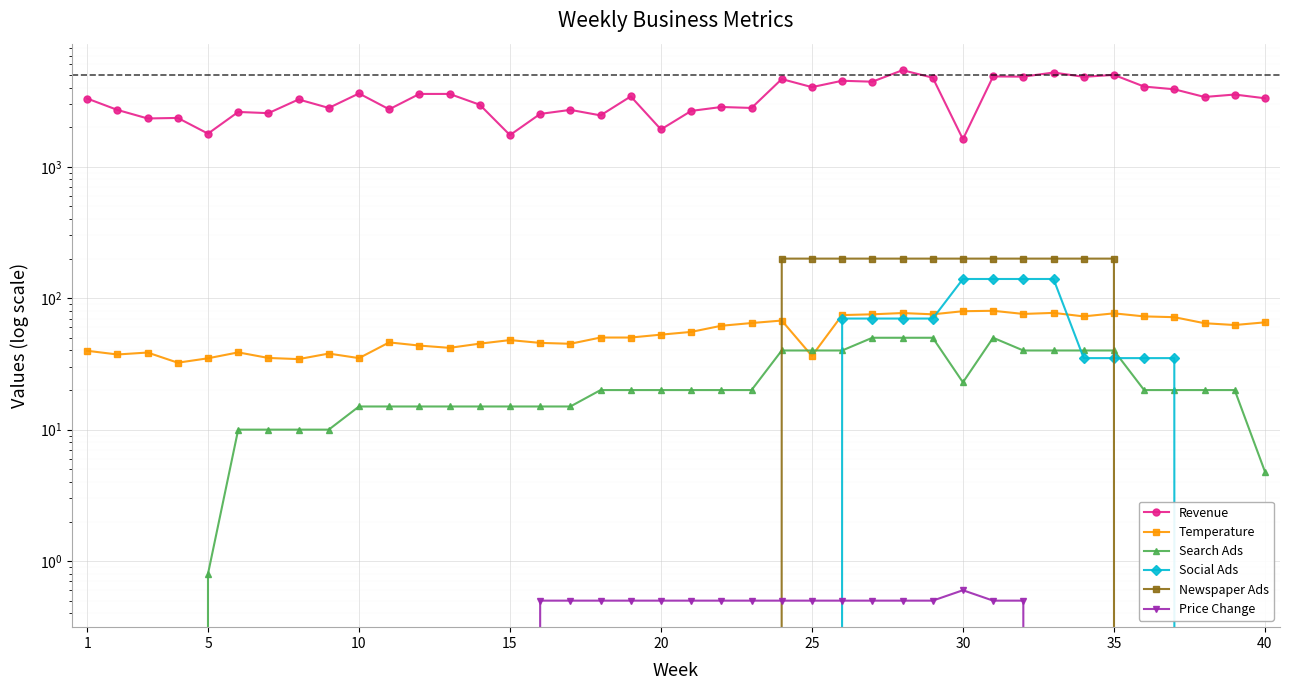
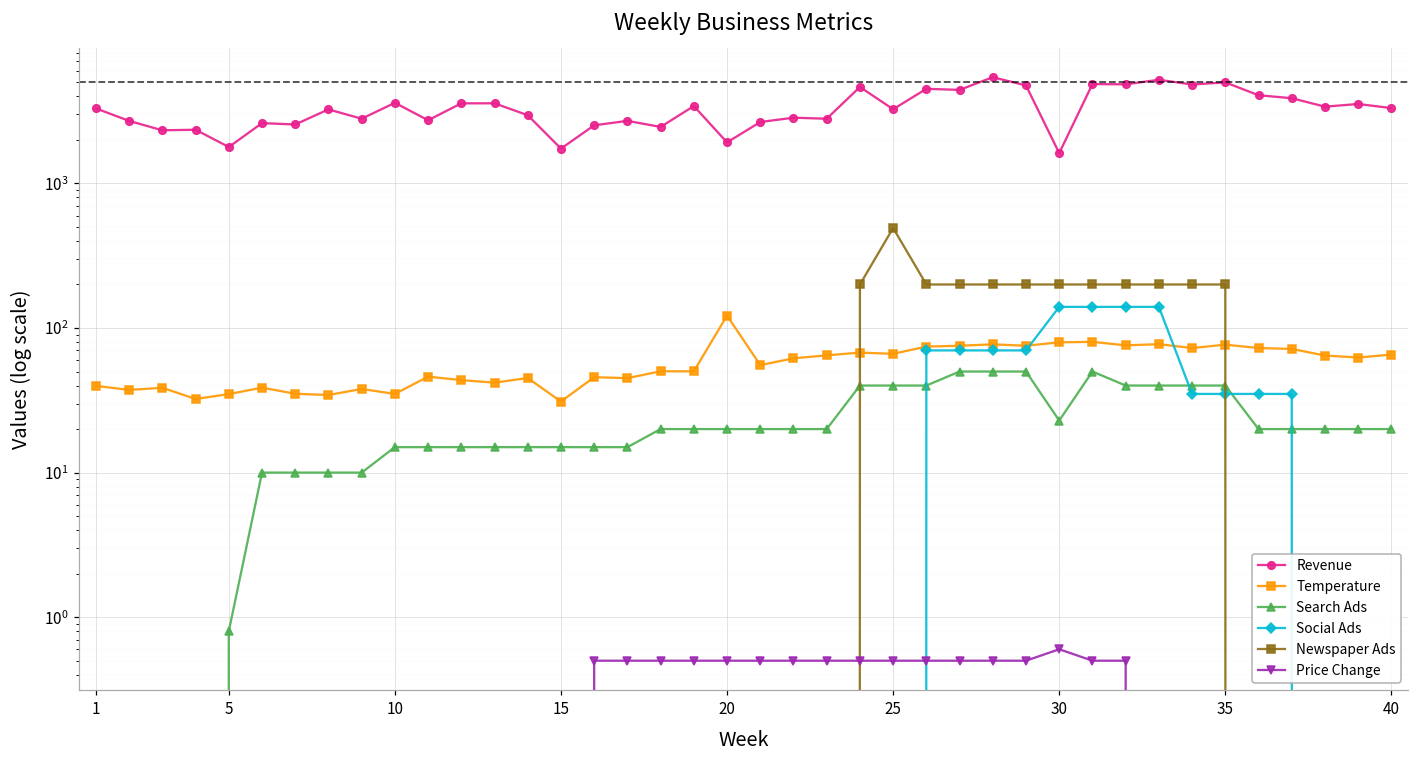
  {
    "Revenue": {
      "1": 3300,
      "5": 1800,
      "10": 3600,
      "15": 1700,
      "20": 1900,
-     "25": 4000,
+     "25": 3300,
      "30": 1600,
      "35": 5000,
      "40": 3300
    },
    "Temperature": {
      "1": 40,
      "5": 35,
      "10": 35,
-     "15": 48,
-     "20": 53,
-     "25": 36,
+     "15": 31,
+     "20": 120,
+     "25": 70,
      "30": 80,
      "35": 80,
      "40": 70
    },
    "Search Ads": {
      "5": 0.8,
      "10": 15,
      "15": 15,
      "20": 20,
      "25": 40,
      "30": 23,
      "35": 40,
-     "40": 4.8
+     "40": 20
    },
    "Social Ads": {
      "30": 140,
      "35": 35
    },
    "Newspaper Ads": {
-     "25": 200,
+     "25": 490,
      "30": 200,
      "35": 200
    },
    "Price Change": {
      "20": 0.5,
      "25": 0.5,
      "30": 0.6
    }
  }
